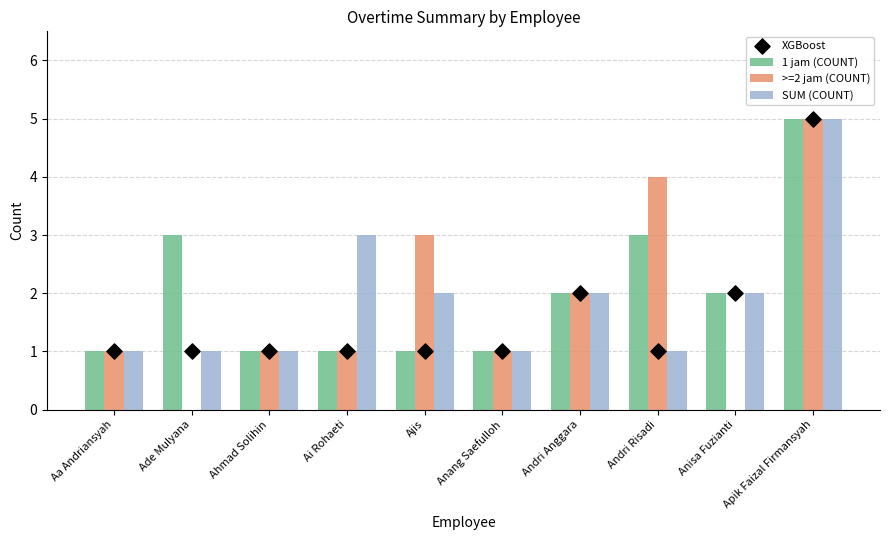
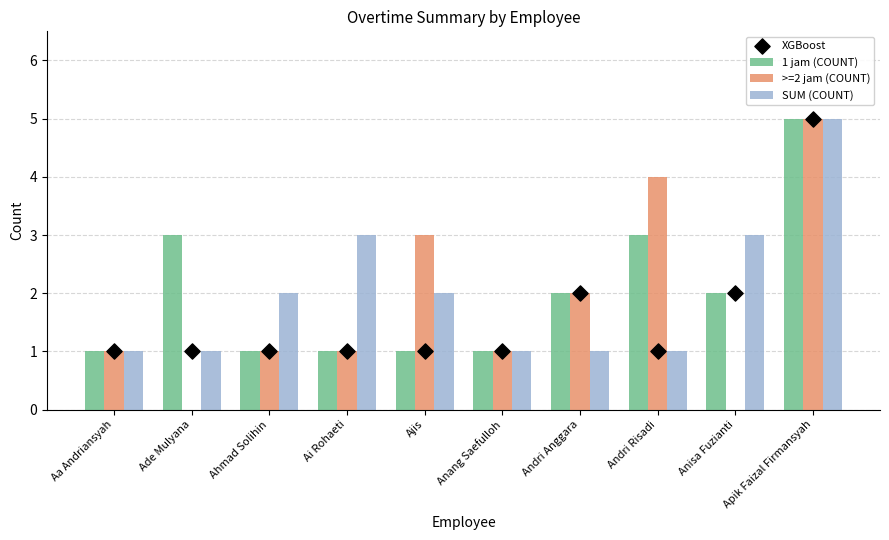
  {
    "1 jam (COUNT)": {
      "Aa Andriansyah": 1,
      "Ade Mulyana": 3,
      "Ahmad Solihin": 1,
      "Ai Rohaeti": 1,
      "Ajis": 1,
      "Anang Saefulloh": 1,
      "Andri Anggara": 2,
      "Andri Risadi": 3,
      "Anisa Fuzianti": 2,
      "Apik Faizal Firmansyah": 5
    },
    ">=2 jam (COUNT)": {
      "Aa Andriansyah": 1,
      "Ade Mulyana": 0,
      "Ahmad Solihin": 1,
      "Ai Rohaeti": 1,
      "Ajis": 3,
      "Anang Saefulloh": 1,
      "Andri Anggara": 2,
      "Andri Risadi": 4,
      "Anisa Fuzianti": 0,
      "Apik Faizal Firmansyah": 5
    },
    "SUM (COUNT)": {
      "Aa Andriansyah": 1,
      "Ade Mulyana": 1,
-     "Ahmad Solihin": 1,
+     "Ahmad Solihin": 2,
      "Ai Rohaeti": 3,
      "Ajis": 2,
      "Anang Saefulloh": 1,
-     "Andri Anggara": 2,
+     "Andri Anggara": 1,
      "Andri Risadi": 1,
-     "Anisa Fuzianti": 2,
+     "Anisa Fuzianti": 3,
      "Apik Faizal Firmansyah": 5
    }
  }
